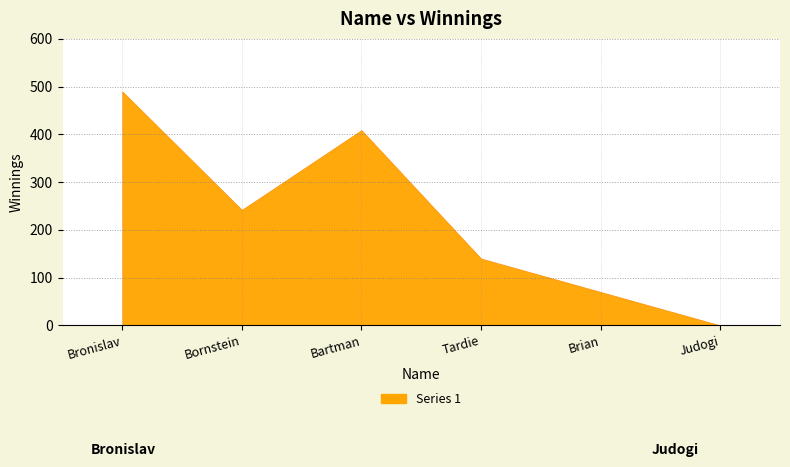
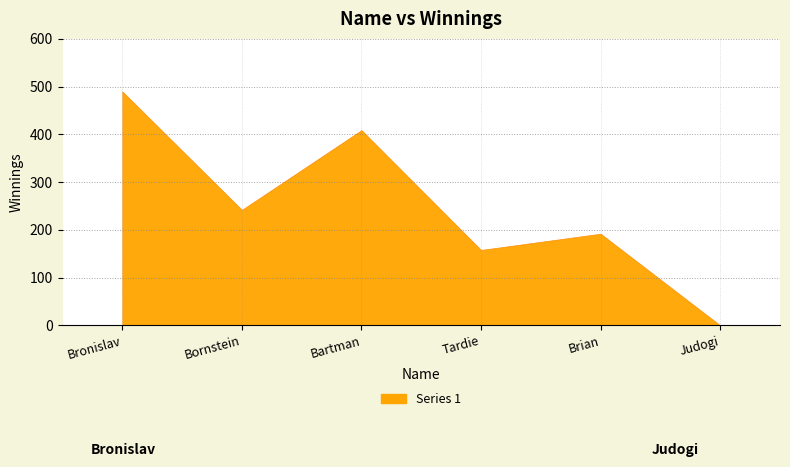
  {
    "Bronislav": 490,
    "Bornstein": 240,
    "Bartman": 410,
-   "Tardie": 140,
-   "Brian": 70,
+   "Tardie": 160,
+   "Brian": 190,
    "Judogi": 0
  }
